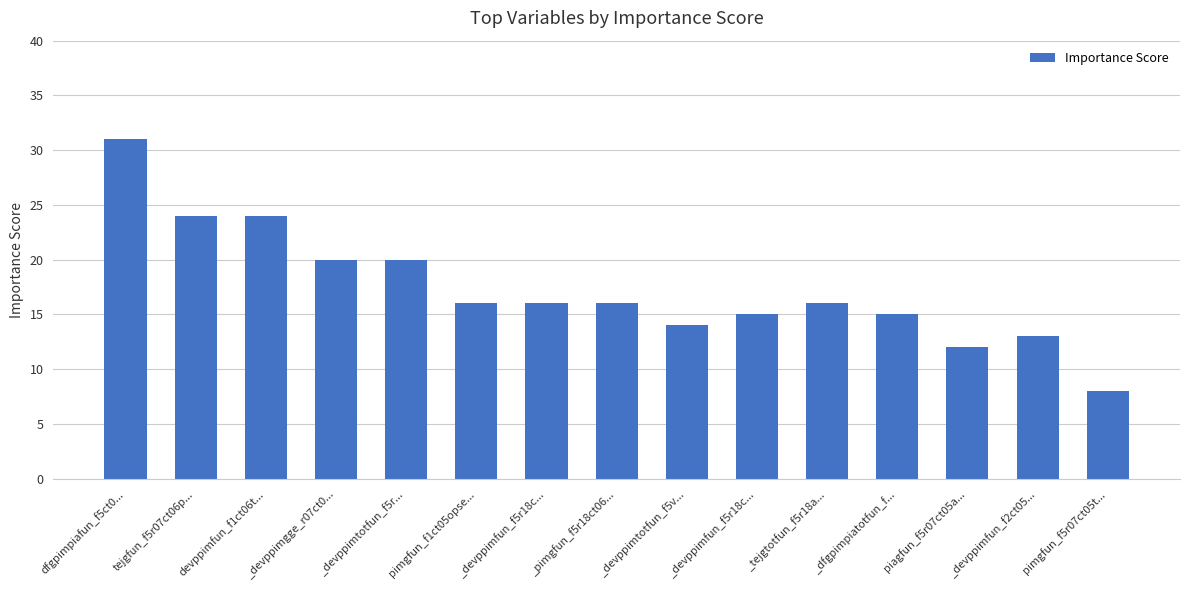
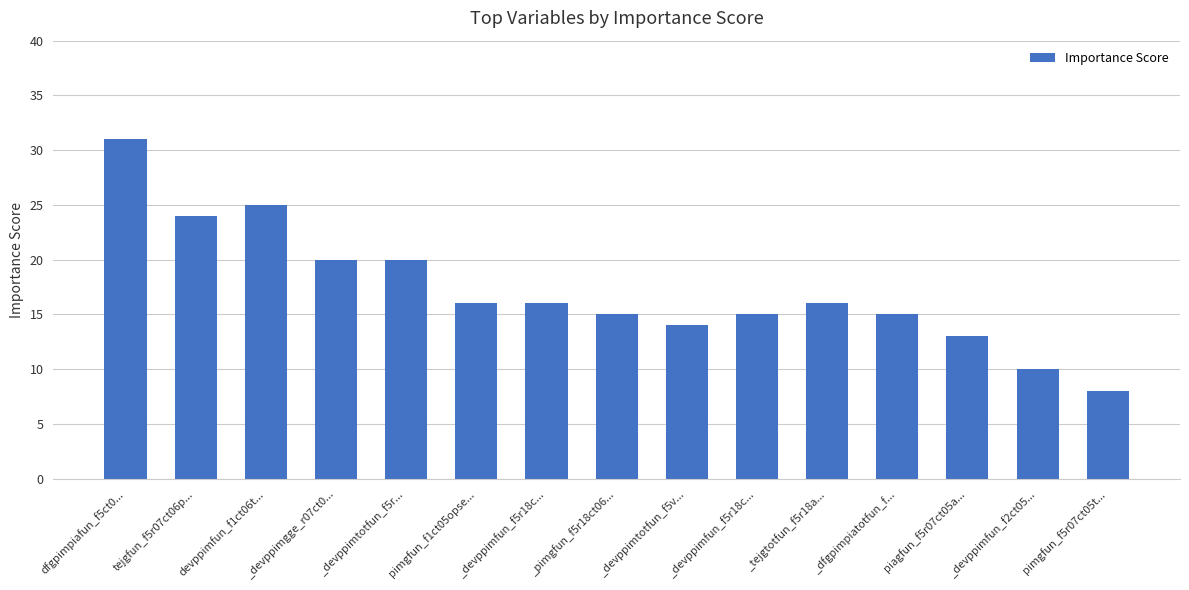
  {
    "dfgpimpiafun_f5ct0...": 31,
    "tejgfun_f5r07ct06p...": 24,
-   "devppimfun_f1ct06t...": 24,
+   "devppimfun_f1ct06t...": 25,
    "_devppimgge_r07ct0...": 20,
    "_devppimtotfun_f5r...": 20,
    "pimgfun_f1ct05opse...": 16,
-   "_pimgfun_f5r18ct06...": 16,
+   "_pimgfun_f5r18ct06...": 15,
    "_devppimtotfun_f5v...": 14,
    "_tejgtotfun_f5r18a...": 16,
    "_dfgpimpiatotfun_f...": 15,
-   "piagfun_f5r07ct05a...": 12,
-   "_devppimfun_f2ct05...": 13,
+   "piagfun_f5r07ct05a...": 13,
+   "_devppimfun_f2ct05...": 10,
    "pimgfun_f5r07ct05t...": 8
  }
